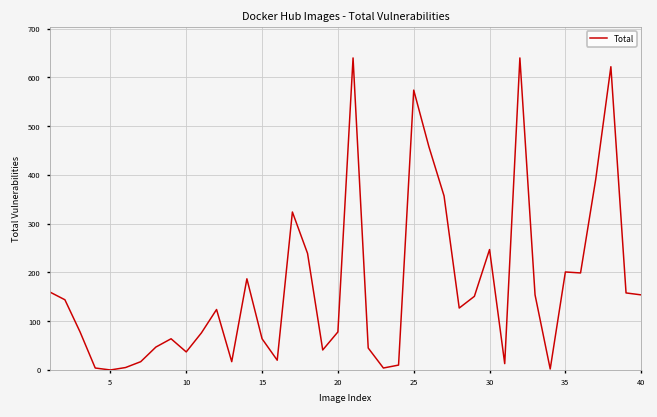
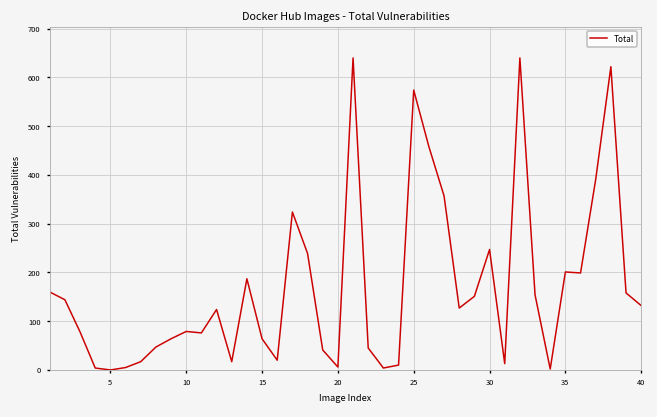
  {
    "5": 0,
-   "10": 40,
+   "10": 80,
    "15": 60,
-   "20": 80,
+   "20": 10,
    "25": 570,
    "30": 250,
    "35": 200,
-   "40": 150
+   "40": 130
  }
